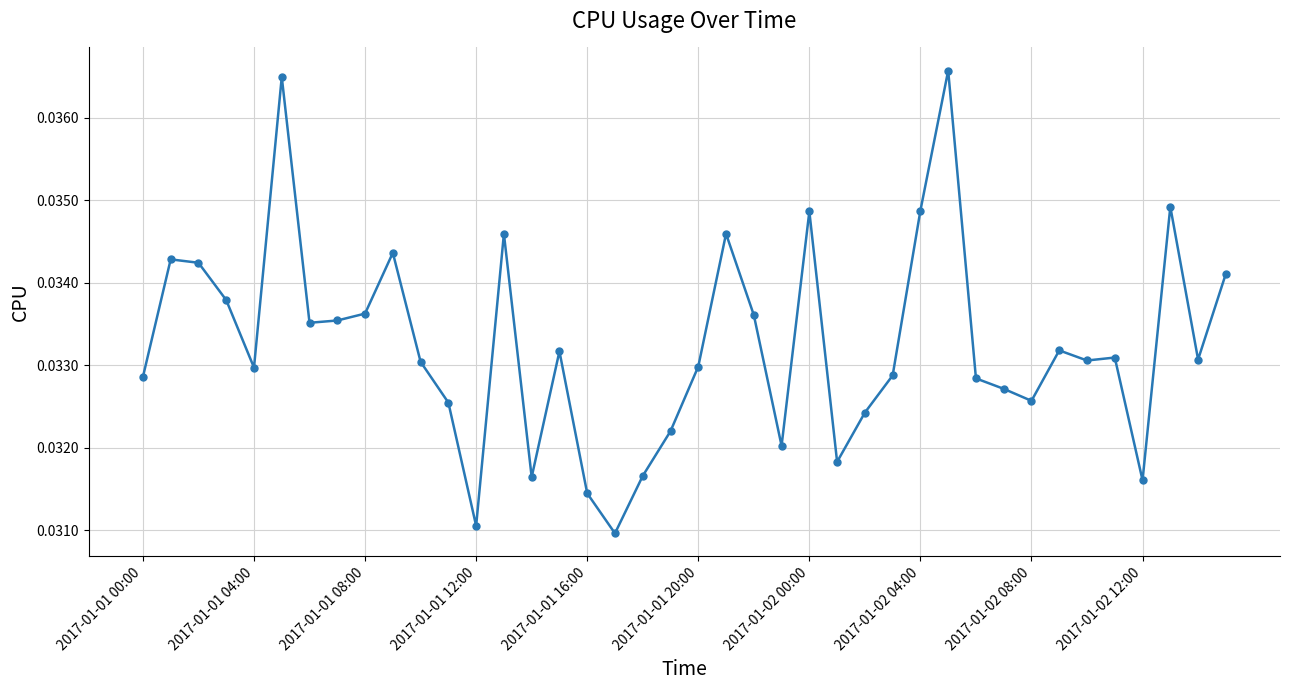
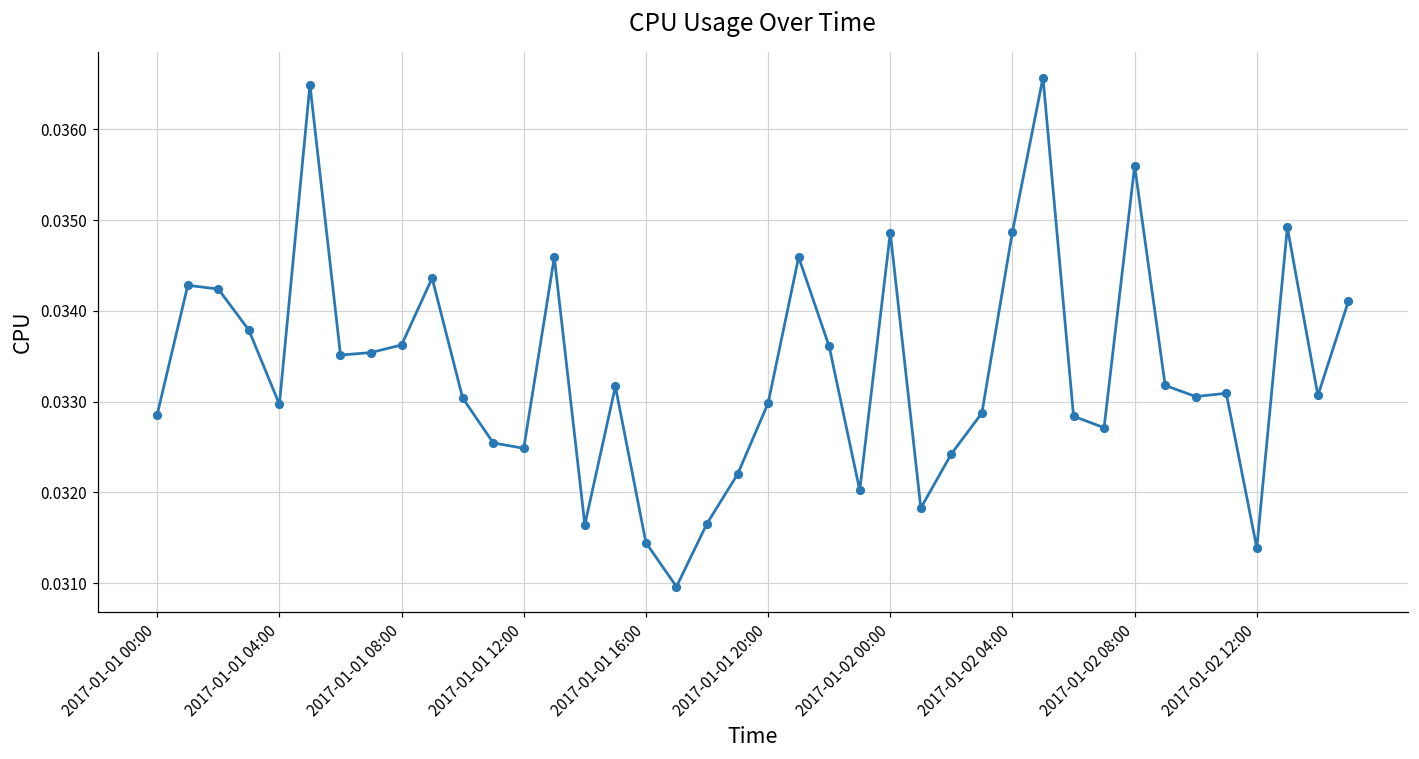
  {
    "2017-01-01 00:00": 0.0329,
    "2017-01-01 04:00": 0.0330,
    "2017-01-01 08:00": 0.0336,
-   "2017-01-01 12:00": 0.0311,
+   "2017-01-01 12:00": 0.0325,
    "2017-01-01 16:00": 0.0314,
    "2017-01-01 20:00": 0.0330,
    "2017-01-02 00:00": 0.0349,
    "2017-01-02 04:00": 0.0349,
-   "2017-01-02 08:00": 0.0326,
-   "2017-01-02 12:00": 0.0316
+   "2017-01-02 08:00": 0.0356,
+   "2017-01-02 12:00": 0.0314
  }
